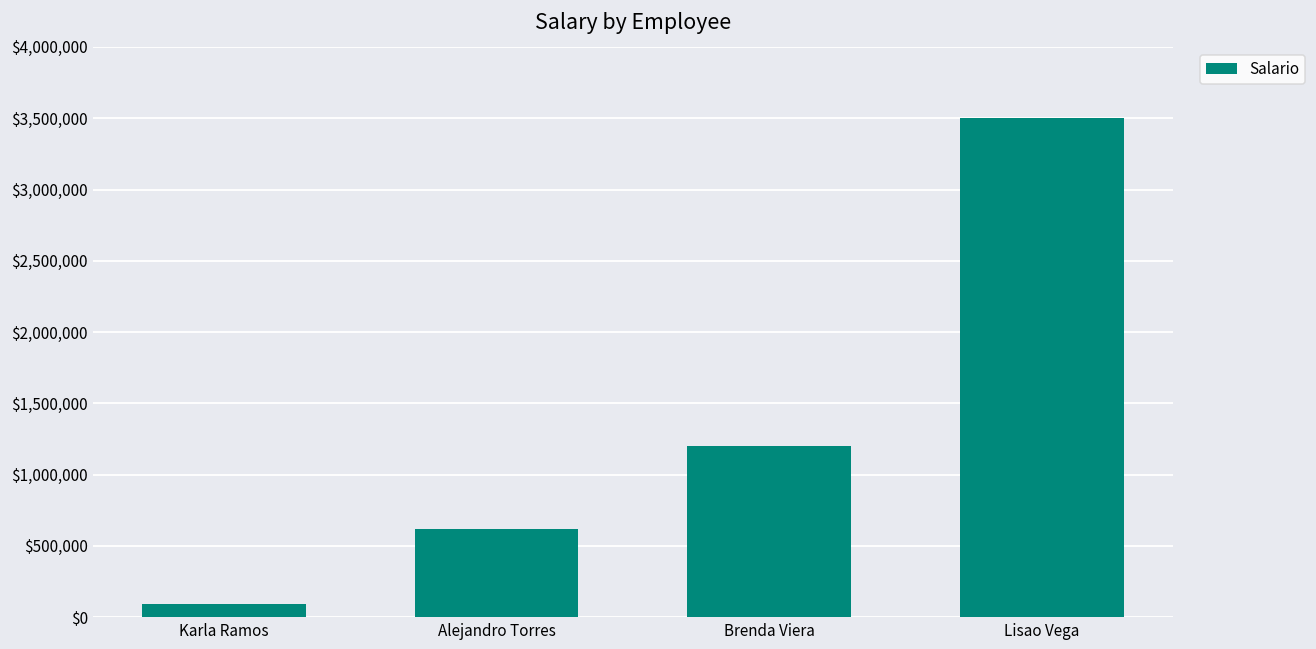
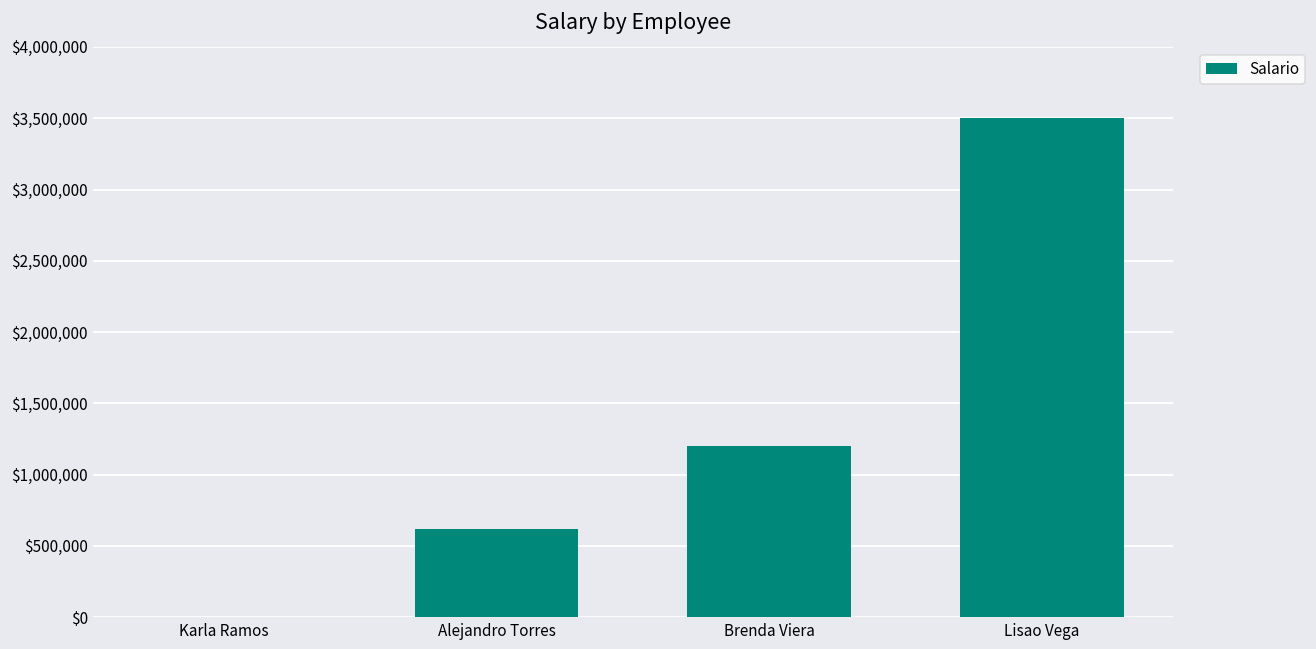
  {
-   "Karla Ramos": "$90,000",
+   "Karla Ramos": "$0",
    "Alejandro Torres": "$620,000",
    "Brenda Viera": "$1,200,000",
    "Lisao Vega": "$3,500,000"
  }
